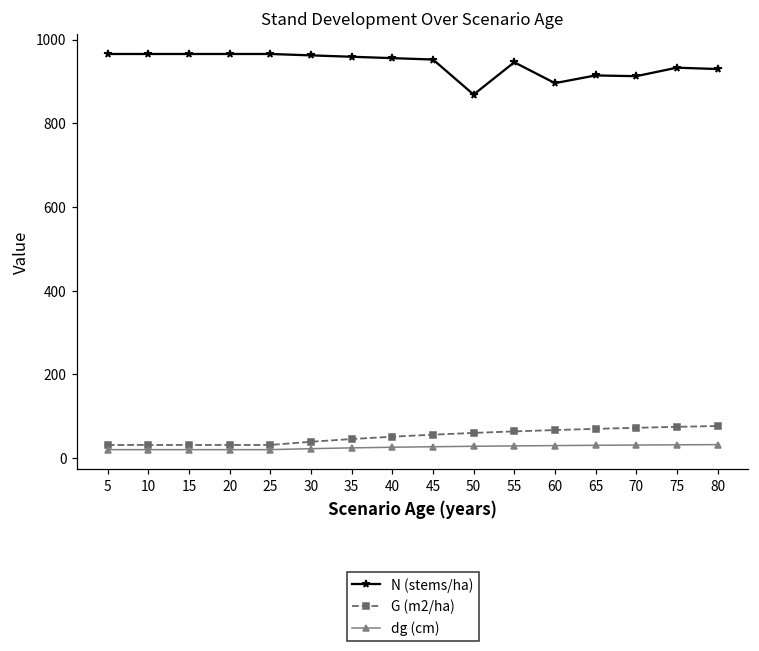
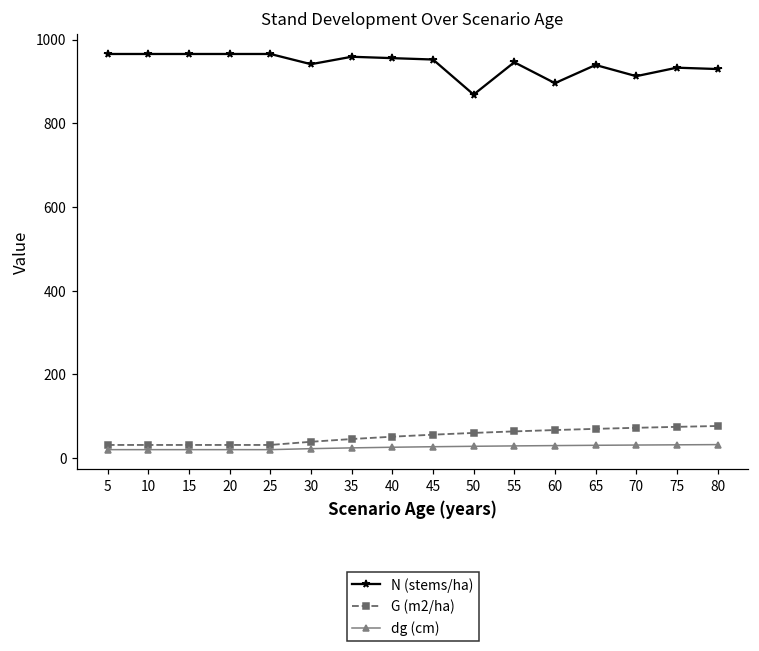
  {
    "N (stems/ha)": {
      "5": 970,
      "10": 970,
      "15": 970,
      "20": 970,
      "25": 970,
-     "30": 960,
+     "30": 940,
      "35": 960,
      "40": 960,
      "45": 950,
      "50": 870,
      "55": 950,
      "60": 900,
-     "65": 910,
+     "65": 940,
      "70": 910,
      "75": 930,
      "80": 930
    }
  }
